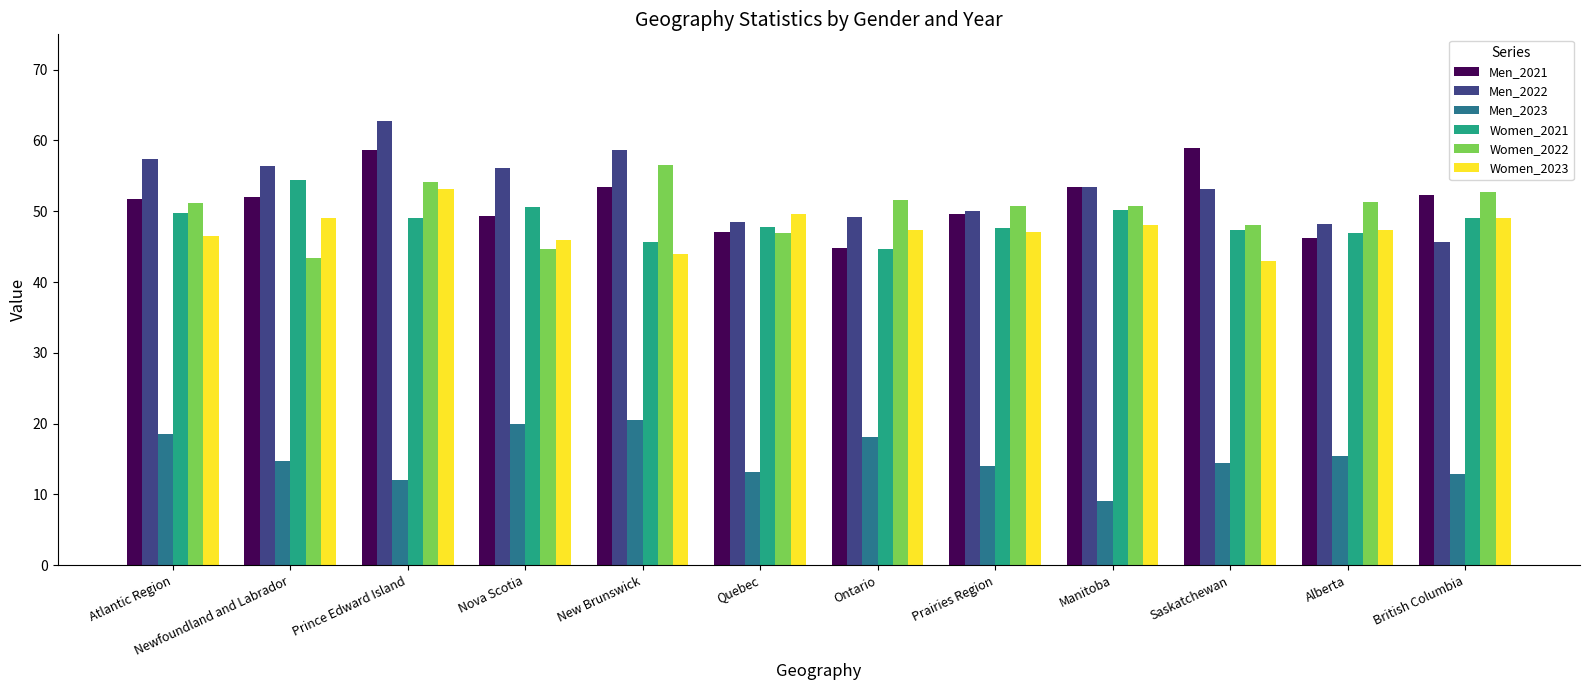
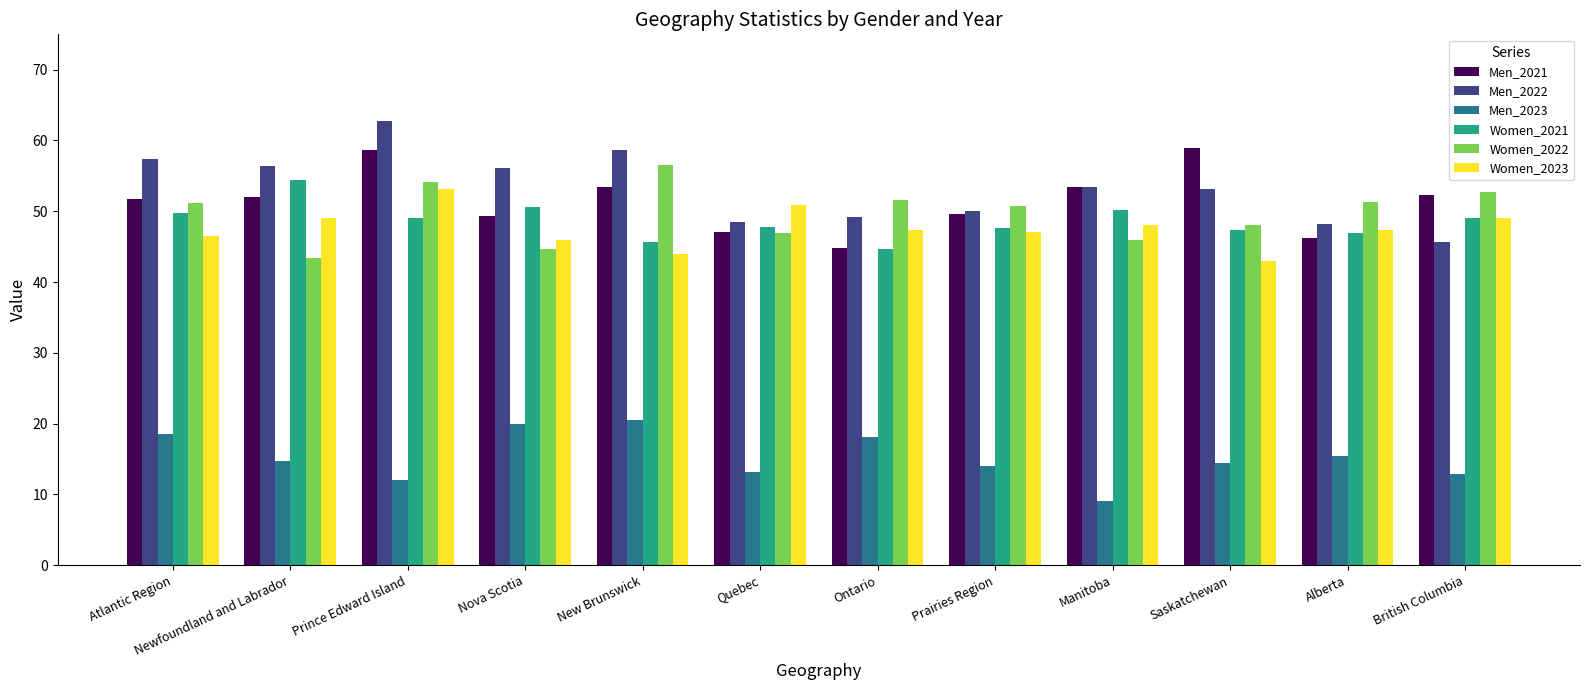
  {
    "Men_2021": {
      "Atlantic Region": 52,
      "Newfoundland and Labrador": 52,
      "Prince Edward Island": 59,
      "Nova Scotia": 49,
      "New Brunswick": 53,
      "Quebec": 47,
      "Ontario": 45,
      "Prairies Region": 50,
      "Manitoba": 53,
      "Saskatchewan": 59,
      "Alberta": 46,
      "British Columbia": 52
    },
    "Women_2022": {
      "Atlantic Region": 51,
      "Newfoundland and Labrador": 43,
      "Prince Edward Island": 54,
      "Nova Scotia": 45,
      "New Brunswick": 57,
      "Quebec": 47,
      "Ontario": 52,
      "Prairies Region": 51,
-     "Manitoba": 51,
+     "Manitoba": 46,
      "Saskatchewan": 48,
      "Alberta": 51,
      "British Columbia": 53
    },
    "Women_2023": {
      "Atlantic Region": 47,
      "Newfoundland and Labrador": 49,
      "Prince Edward Island": 53,
      "Nova Scotia": 46,
      "New Brunswick": 44,
-     "Quebec": 50,
+     "Quebec": 51,
      "Ontario": 47,
      "Prairies Region": 47,
      "Manitoba": 48,
      "Saskatchewan": 43,
      "Alberta": 47,
      "British Columbia": 49
    }
  }
